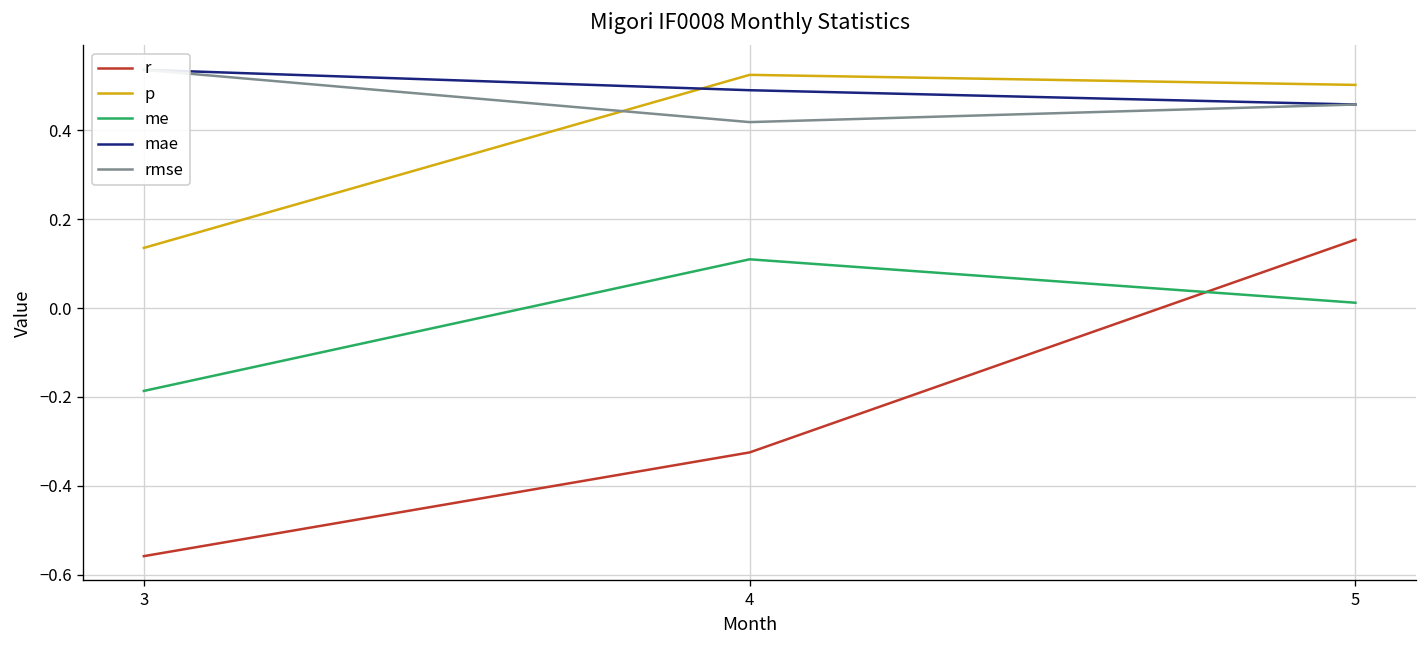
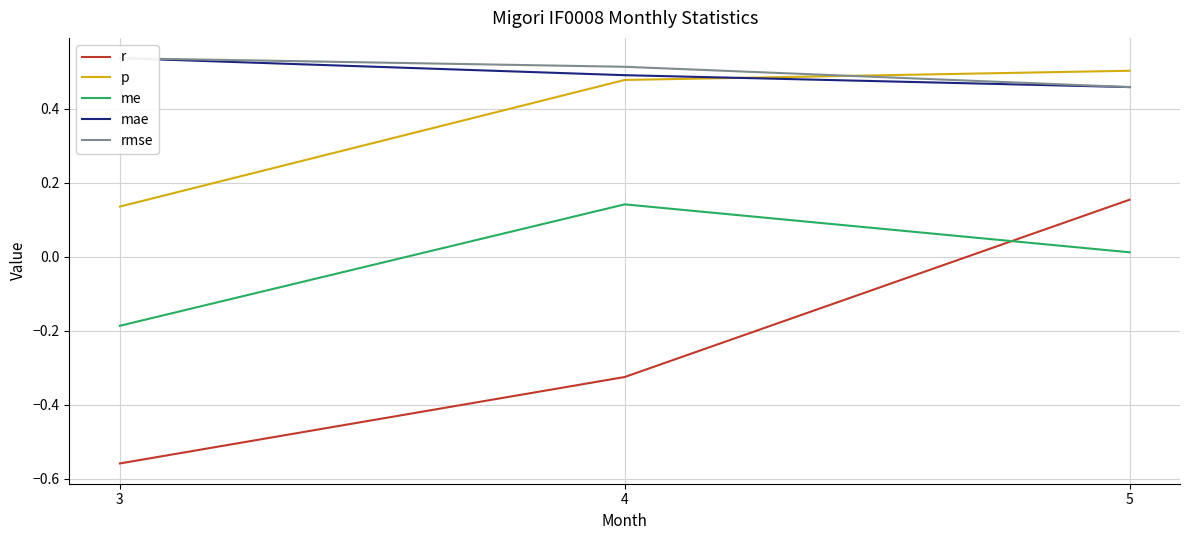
  {
    "r": {
      "3": -0.56,
      "4": -0.32,
      "5": 0.15
    },
    "p": {
      "3": 0.14,
-     "4": 0.52,
+     "4": 0.48,
      "5": 0.50
    },
    "me": {
      "3": -0.19,
-     "4": 0.11,
+     "4": 0.14,
      "5": 0.01
    },
    "mae": {
      "4": 0.49
    },
    "rmse": {
-     "4": 0.42
+     "4": 0.51
    }
  }
